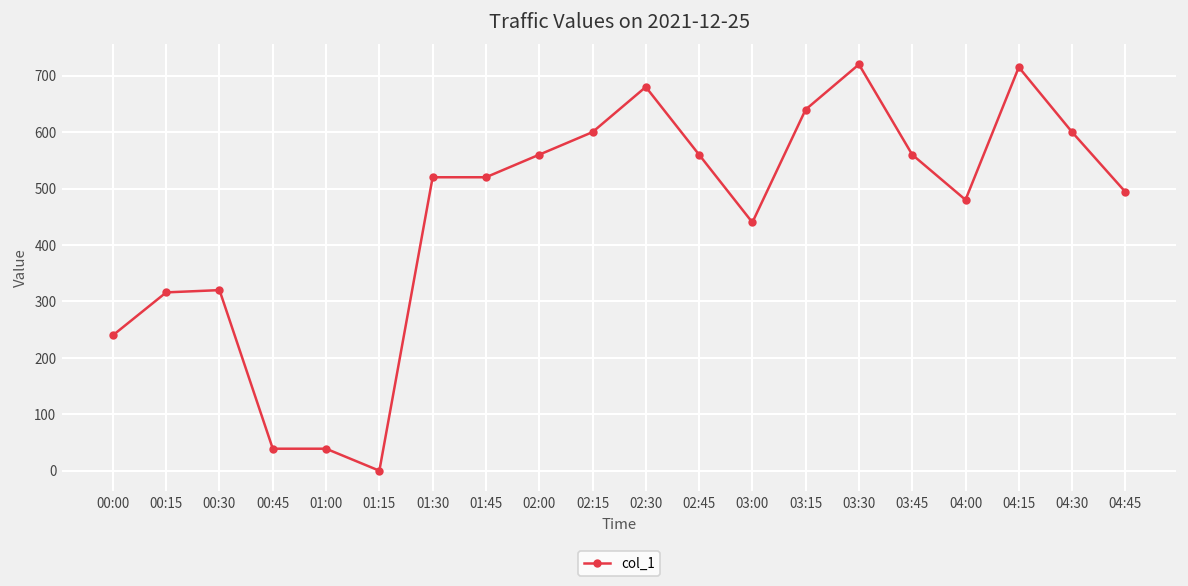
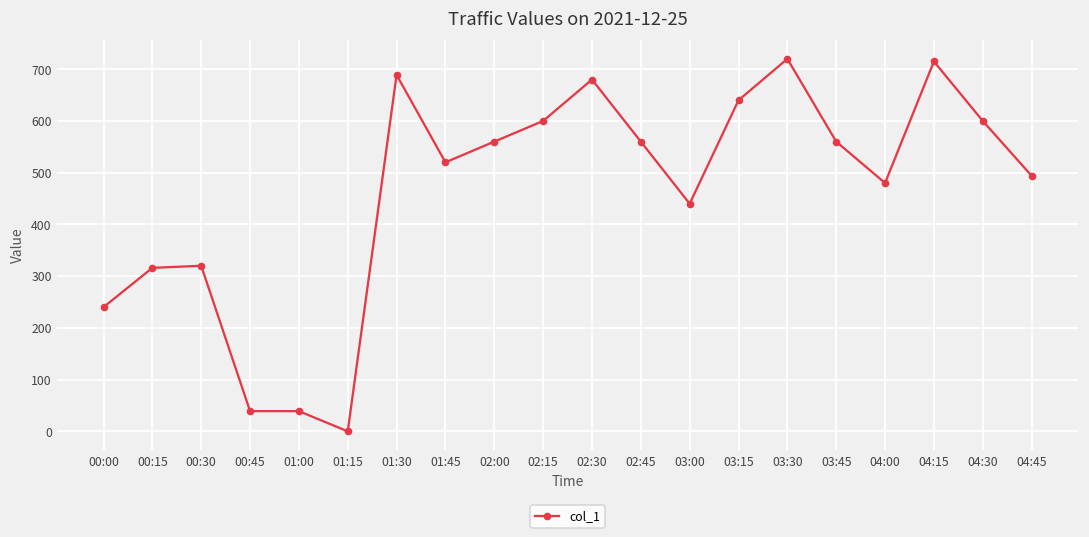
  {
    "00:00": 240,
    "00:15": 320,
    "00:30": 320,
    "00:45": 40,
    "01:00": 40,
    "01:15": 0,
-   "01:30": 520,
+   "01:30": 690,
    "01:45": 520,
    "02:00": 560,
    "02:15": 600,
    "02:30": 680,
    "02:45": 560,
    "03:00": 440,
    "03:15": 640,
    "03:30": 720,
    "03:45": 560,
    "04:00": 480,
    "04:15": 720,
    "04:30": 600,
    "04:45": 490
  }
